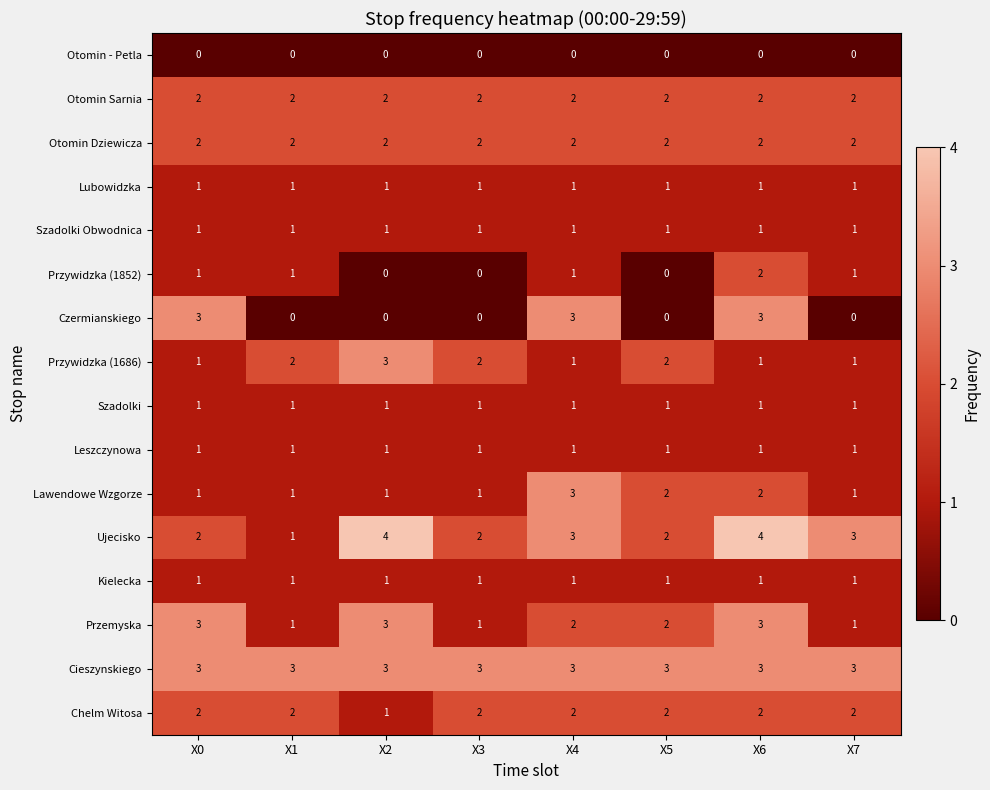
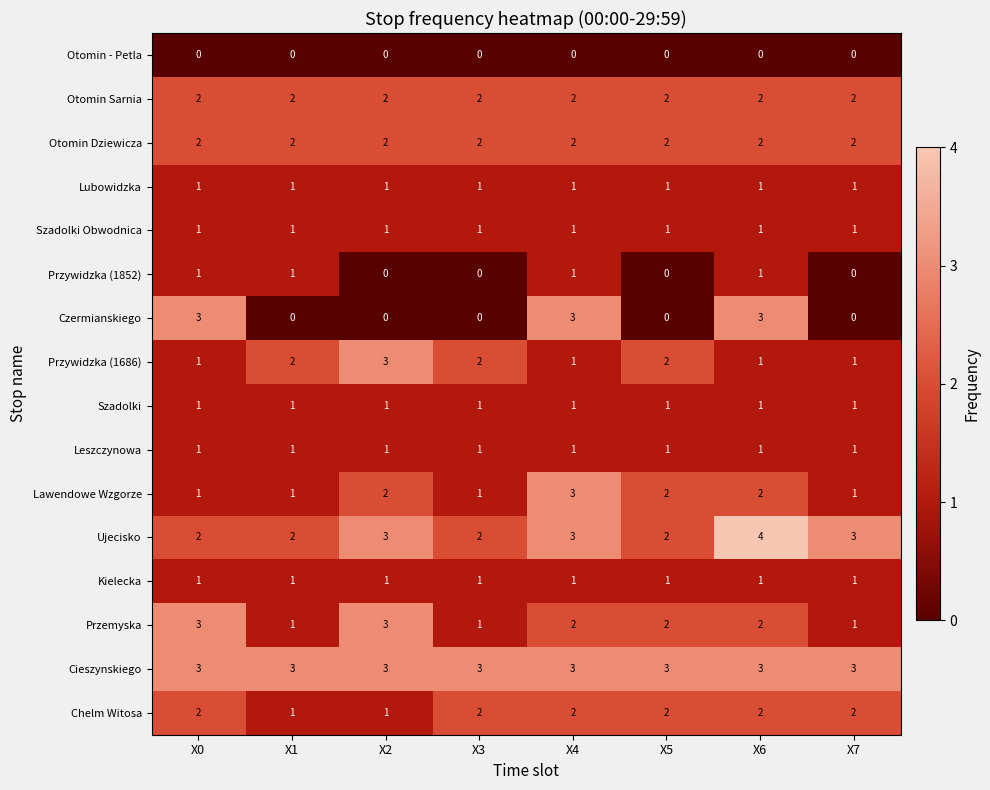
  {
    "Otomin - Petla": {
      "X0": 0,
      "X1": 0,
      "X2": 0,
      "X3": 0,
      "X4": 0,
      "X5": 0,
      "X6": 0,
      "X7": 0
    },
    "Otomin Sarnia": {
      "X0": 2,
      "X1": 2,
      "X2": 2,
      "X3": 2,
      "X4": 2,
      "X5": 2,
      "X6": 2,
      "X7": 2
    },
    "Otomin Dziewicza": {
      "X0": 2,
      "X1": 2,
      "X2": 2,
      "X3": 2,
      "X4": 2,
      "X5": 2,
      "X6": 2,
      "X7": 2
    },
    "Lubowidzka": {
      "X0": 1,
      "X1": 1,
      "X2": 1,
      "X3": 1,
      "X4": 1,
      "X5": 1,
      "X6": 1,
      "X7": 1
    },
    "Szadolki Obwodnica": {
      "X0": 1,
      "X1": 1,
      "X2": 1,
      "X3": 1,
      "X4": 1,
      "X5": 1,
      "X6": 1,
      "X7": 1
    },
    "Przywidzka (1852)": {
      "X0": 1,
      "X1": 1,
      "X2": 0,
      "X3": 0,
      "X4": 1,
      "X5": 0,
-     "X6": 2,
-     "X7": 1
+     "X6": 1,
+     "X7": 0
    },
    "Czermianskiego": {
      "X0": 3,
      "X1": 0,
      "X2": 0,
      "X3": 0,
      "X4": 3,
      "X5": 0,
      "X6": 3,
      "X7": 0
    },
    "Przywidzka (1686)": {
      "X0": 1,
      "X1": 2,
      "X2": 3,
      "X3": 2,
      "X4": 1,
      "X5": 2,
      "X6": 1,
      "X7": 1
    },
    "Szadolki": {
      "X0": 1,
      "X1": 1,
      "X2": 1,
      "X3": 1,
      "X4": 1,
      "X5": 1,
      "X6": 1,
      "X7": 1
    },
    "Leszczynowa": {
      "X0": 1,
      "X1": 1,
      "X2": 1,
      "X3": 1,
      "X4": 1,
      "X5": 1,
      "X6": 1,
      "X7": 1
    },
    "Lawendowe Wzgorze": {
      "X0": 1,
      "X1": 1,
-     "X2": 1,
+     "X2": 2,
      "X3": 1,
      "X4": 3,
      "X5": 2,
      "X6": 2,
      "X7": 1
    },
    "Ujecisko": {
      "X0": 2,
-     "X1": 1,
-     "X2": 4,
+     "X1": 2,
+     "X2": 3,
      "X3": 2,
      "X4": 3,
      "X5": 2,
      "X6": 4,
      "X7": 3
    },
    "Kielecka": {
      "X0": 1,
      "X1": 1,
      "X2": 1,
      "X3": 1,
      "X4": 1,
      "X5": 1,
      "X6": 1,
      "X7": 1
    },
    "Przemyska": {
      "X0": 3,
      "X1": 1,
      "X2": 3,
      "X3": 1,
      "X4": 2,
      "X5": 2,
-     "X6": 3,
+     "X6": 2,
      "X7": 1
    },
    "Cieszynskiego": {
      "X0": 3,
      "X1": 3,
      "X2": 3,
      "X3": 3,
      "X4": 3,
      "X5": 3,
      "X6": 3,
      "X7": 3
    },
    "Chelm Witosa": {
      "X0": 2,
-     "X1": 2,
+     "X1": 1,
      "X2": 1,
      "X3": 2,
      "X4": 2,
      "X5": 2,
      "X6": 2,
      "X7": 2
    }
  }
